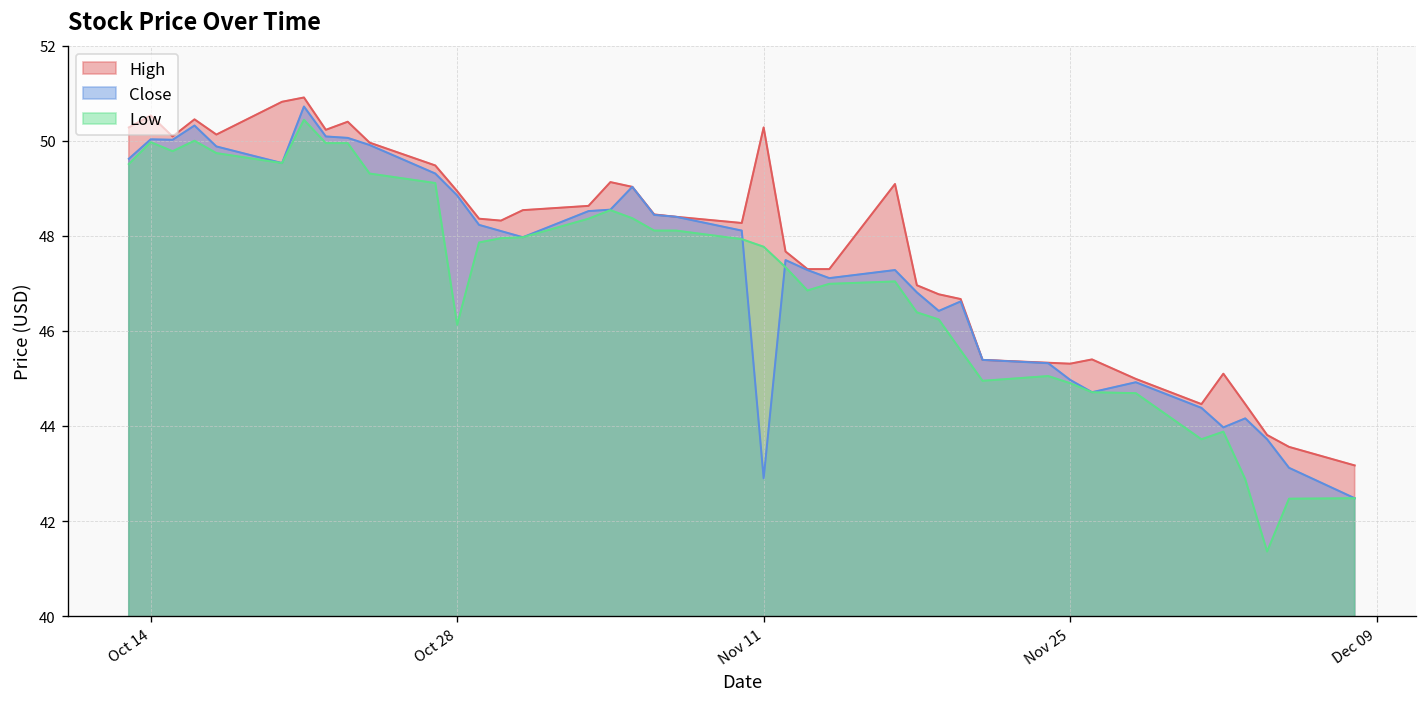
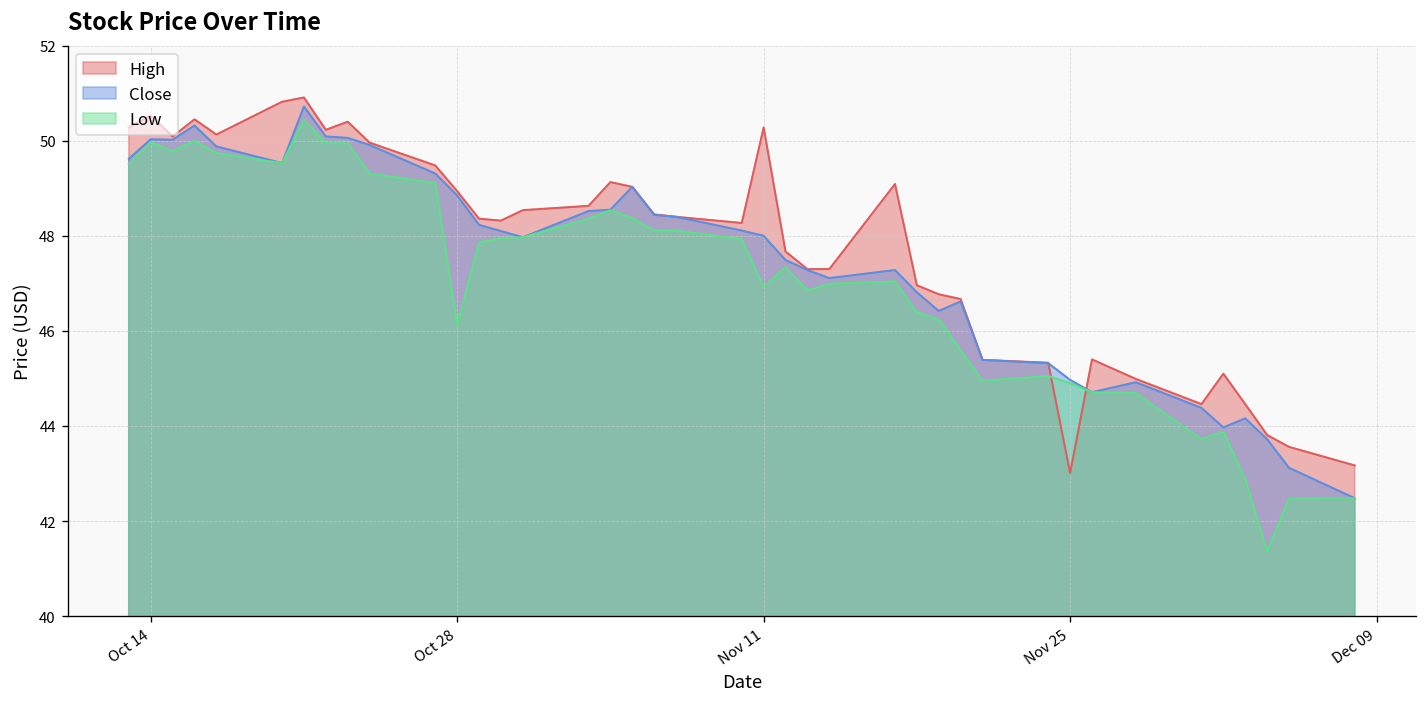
  {
    "High": {
      "Oct 28": 48.9,
      "Nov 11": 50.3,
-     "Nov 25": 45.3
+     "Nov 25": 43.0
    },
    "Close": {
      "Oct 28": 48.9,
-     "Nov 11": 42.9,
+     "Nov 11": 48.0,
      "Nov 25": 45.0
    },
    "Low": {
      "Oct 28": 46.1,
-     "Nov 11": 47.8,
+     "Nov 11": 46.9,
      "Nov 25": 44.9
    }
  }
